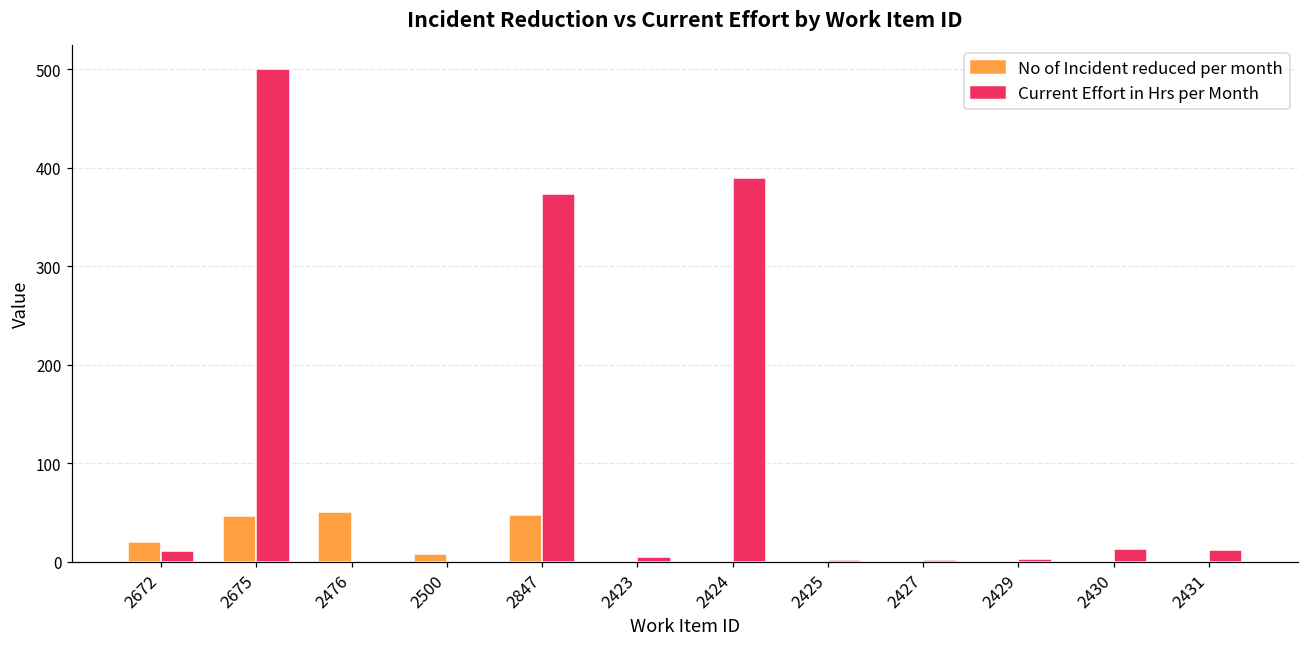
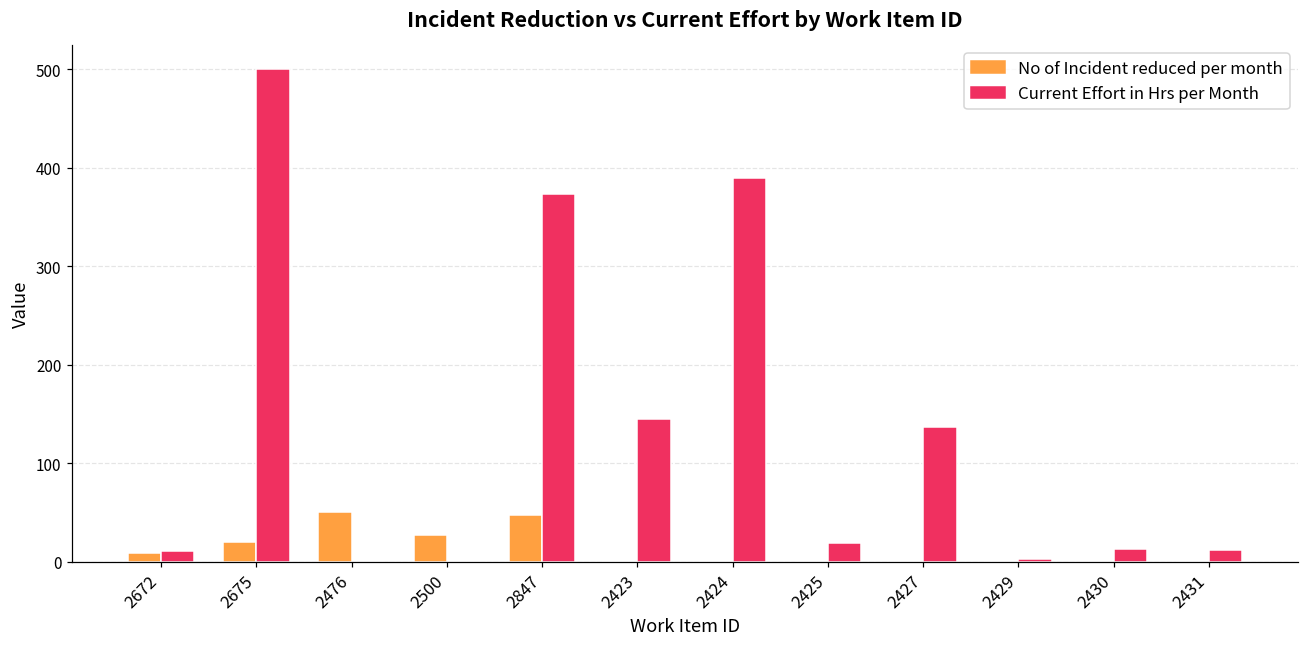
  {
    "No of Incident reduced per month": {
-     "2672": 20,
-     "2675": 50,
+     "2672": 10,
+     "2675": 20,
      "2476": 50,
-     "2500": 10,
+     "2500": 30,
      "2847": 50,
      "2423": 0,
      "2424": 0,
      "2425": 0,
      "2427": 0,
      "2429": 0,
      "2430": 0,
      "2431": 0
    },
    "Current Effort in Hrs per Month": {
      "2672": 10,
      "2675": 500,
      "2476": 0,
      "2500": 0,
      "2847": 370,
-     "2423": 10,
+     "2423": 150,
      "2424": 390,
-     "2425": 0,
-     "2427": 0,
+     "2425": 20,
+     "2427": 140,
      "2429": 0,
      "2430": 10,
      "2431": 10
    }
  }
